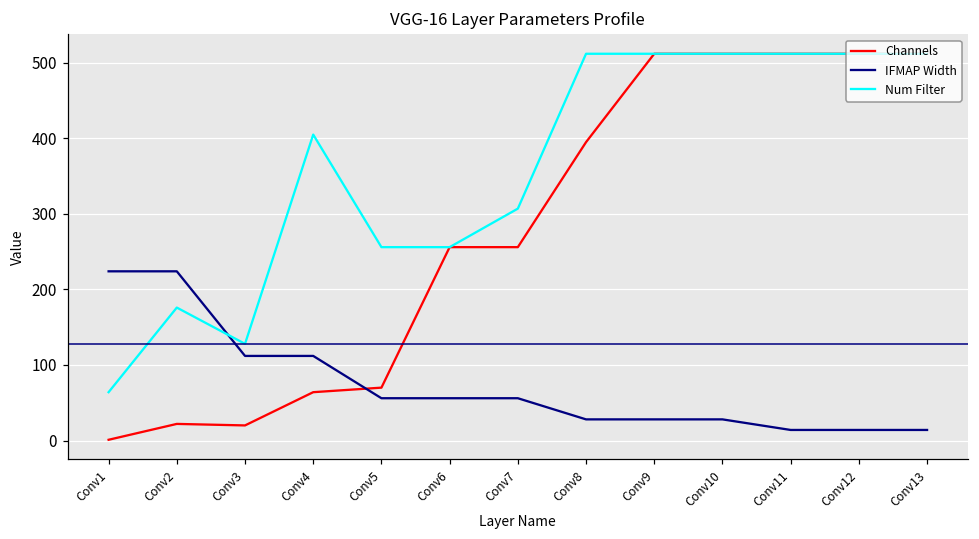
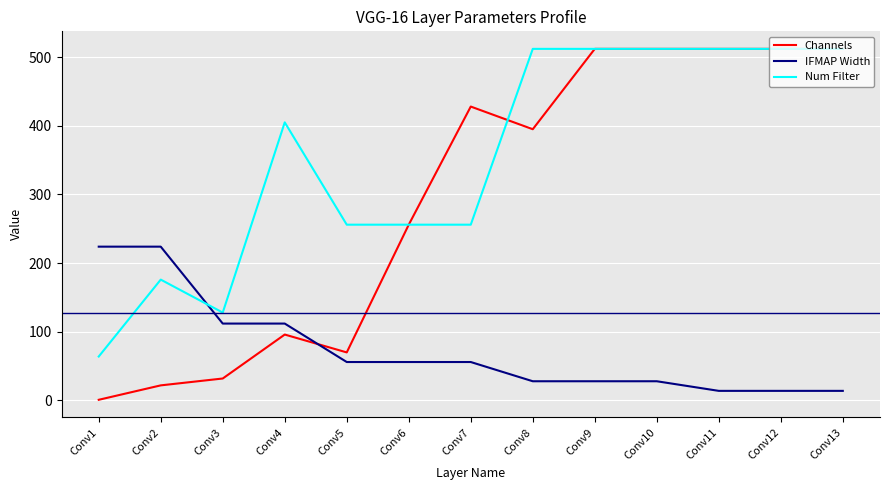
  {
    "Channels": {
      "Conv1": 0,
      "Conv2": 20,
-     "Conv3": 20,
-     "Conv4": 60,
+     "Conv3": 30,
+     "Conv4": 100,
      "Conv5": 70,
-     "Conv7": 260,
+     "Conv7": 430,
      "Conv8": 400
    },
    "IFMAP Width": {
      "Conv1": 220,
      "Conv2": 220,
      "Conv3": 110,
      "Conv4": 110,
      "Conv5": 60,
      "Conv6": 60,
      "Conv7": 60,
      "Conv8": 30,
      "Conv9": 30,
      "Conv10": 30,
      "Conv11": 10,
      "Conv12": 10,
      "Conv13": 10
    },
    "Num Filter": {
      "Conv1": 60,
      "Conv2": 180,
      "Conv3": 130,
      "Conv4": 410,
      "Conv5": 260,
-     "Conv7": 310,
+     "Conv7": 260,
      "Conv8": 510
    }
  }
